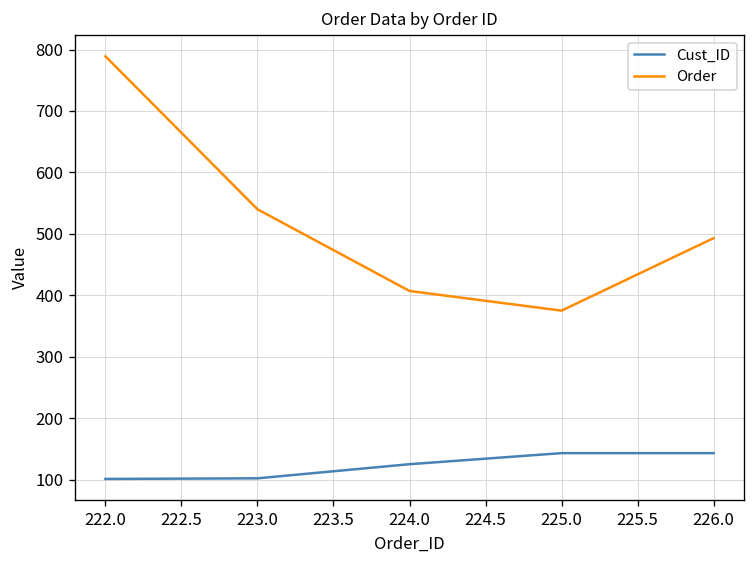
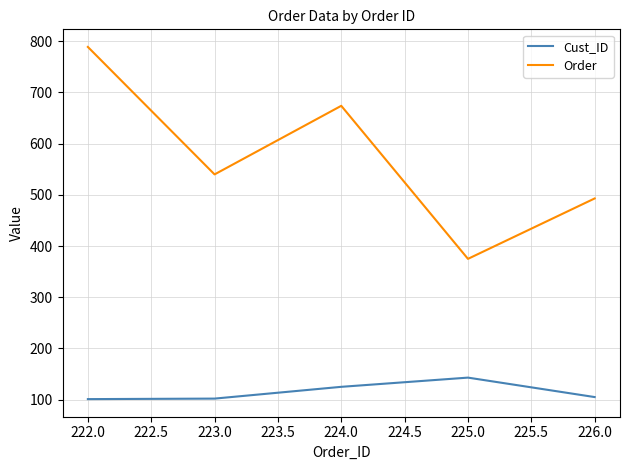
  {
    "Cust_ID": {
      "222.0": 100,
      "223.0": 100,
      "224.0": 130,
      "225.0": 140,
-     "226.0": 140
+     "226.0": 110
    },
    "Order": {
      "222.0": 790,
      "223.0": 540,
-     "224.0": 410,
+     "224.0": 670,
      "225.0": 380,
      "226.0": 490
    }
  }
